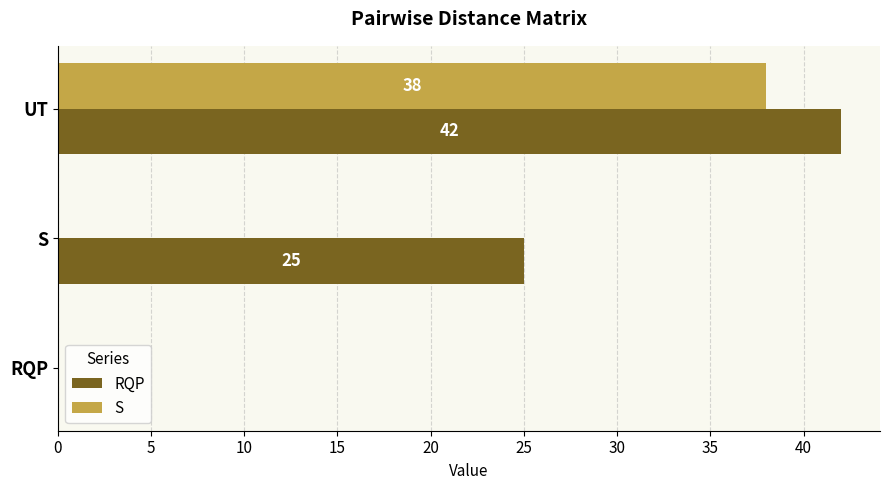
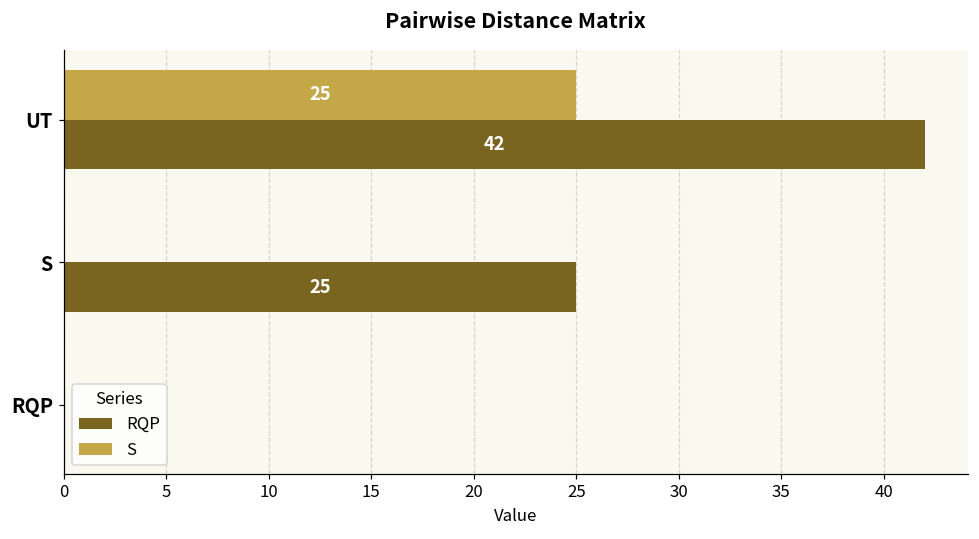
  {
    "RQP": {
      "UT": 42,
      "S": 25
    },
    "S": {
-     "UT": 38
+     "UT": 25
    }
  }
